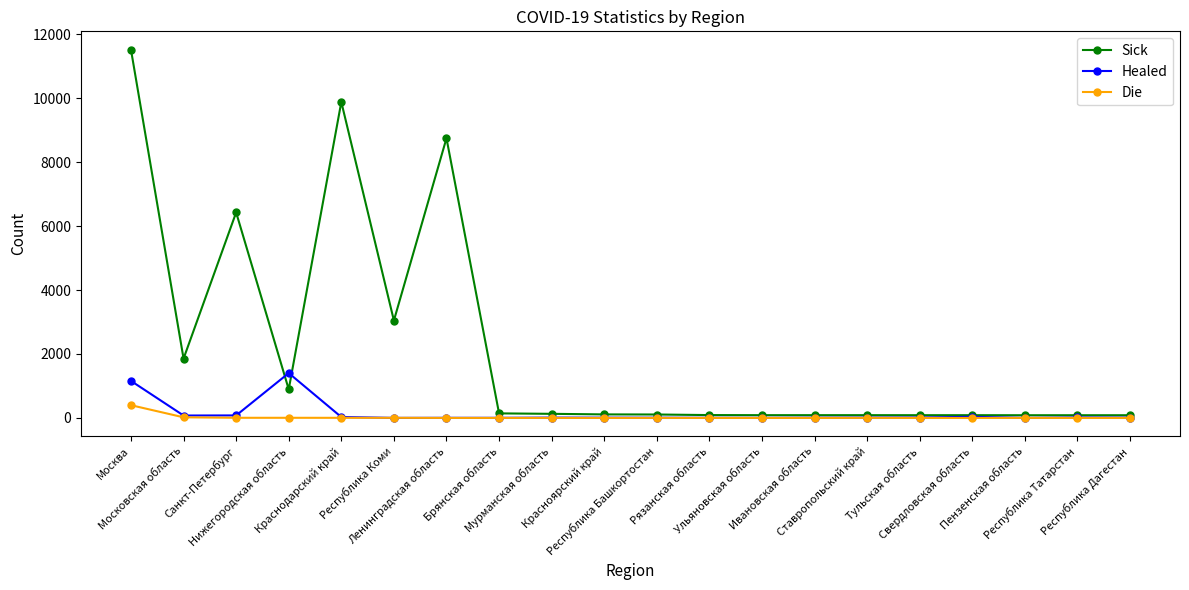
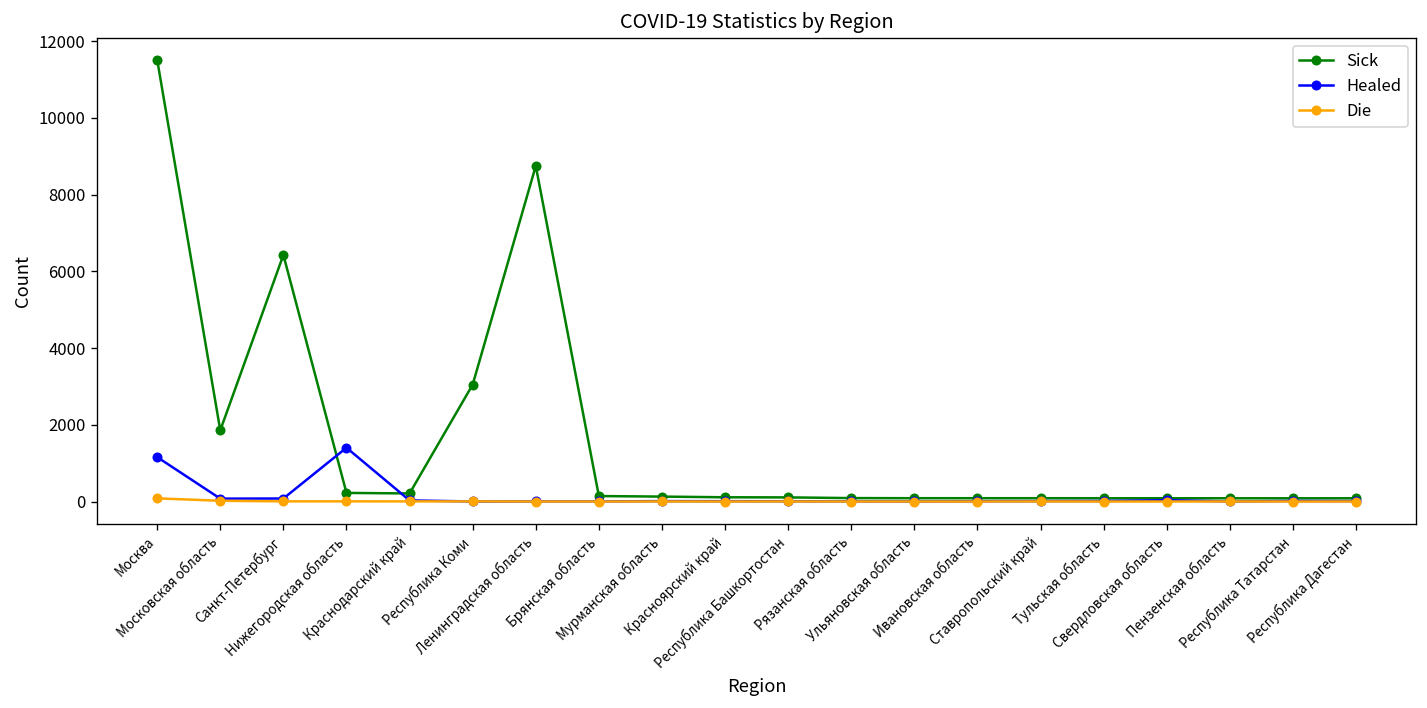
  {
    "Sick": {
      "Москва": 11500,
      "Московская область": 1900,
      "Санкт-Петербург": 6400,
-     "Нижегородская область": 900,
-     "Краснодарский край": 9900,
+     "Нижегородская область": 200,
+     "Краснодарский край": 200,
      "Республика Коми": 3000,
      "Ленинградская область": 8700,
      "Брянская область": 100,
      "Мурманская область": 100,
      "Красноярский край": 100,
      "Республика Башкортостан": 100,
      "Рязанская область": 100,
      "Ульяновская область": 100,
      "Пензенская область": 100
    },
    "Healed": {
      "Москва": 1200,
      "Нижегородская область": 1400
    },
    "Die": {
-     "Москва": 400,
+     "Москва": 100,
      "Нижегородская область": 0
    }
  }
